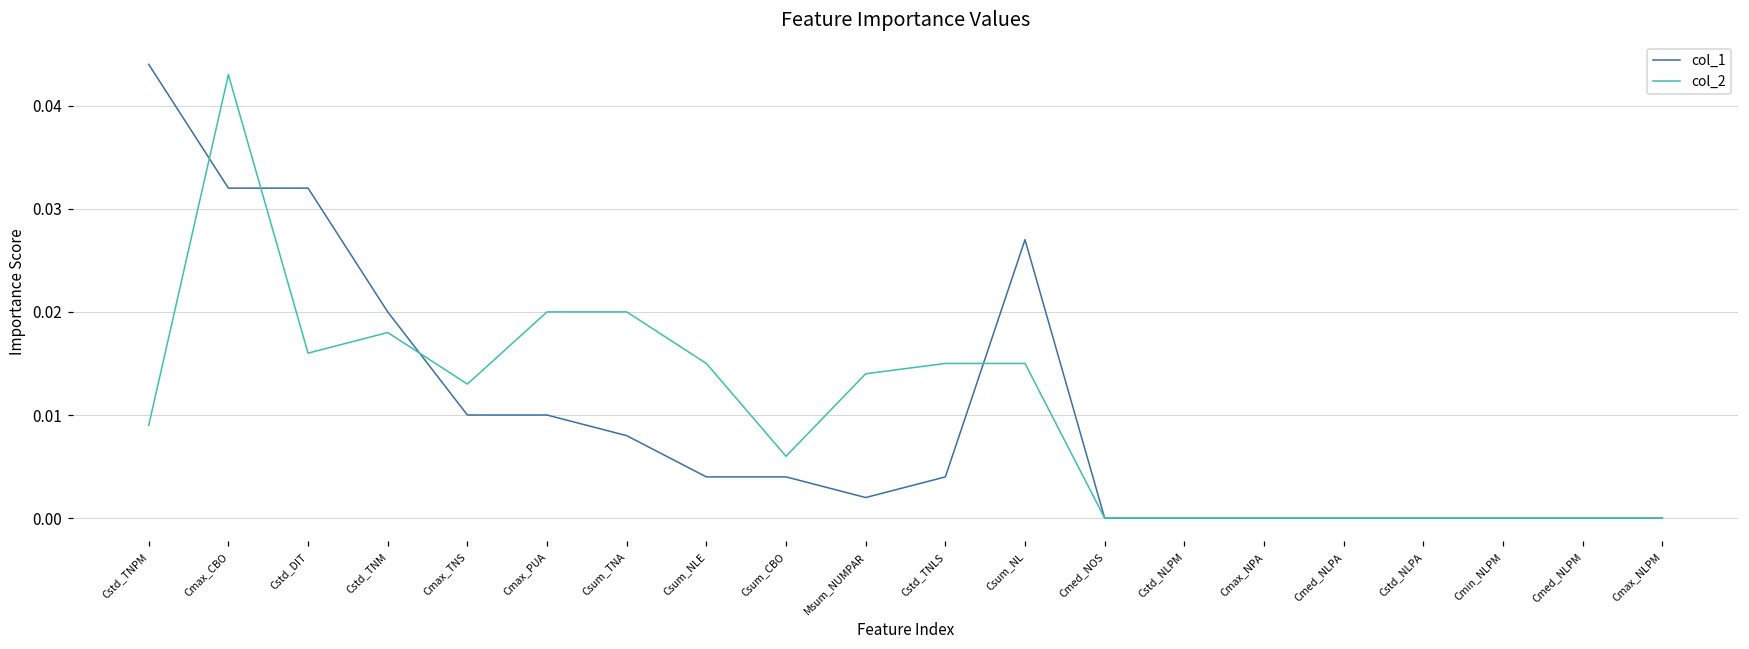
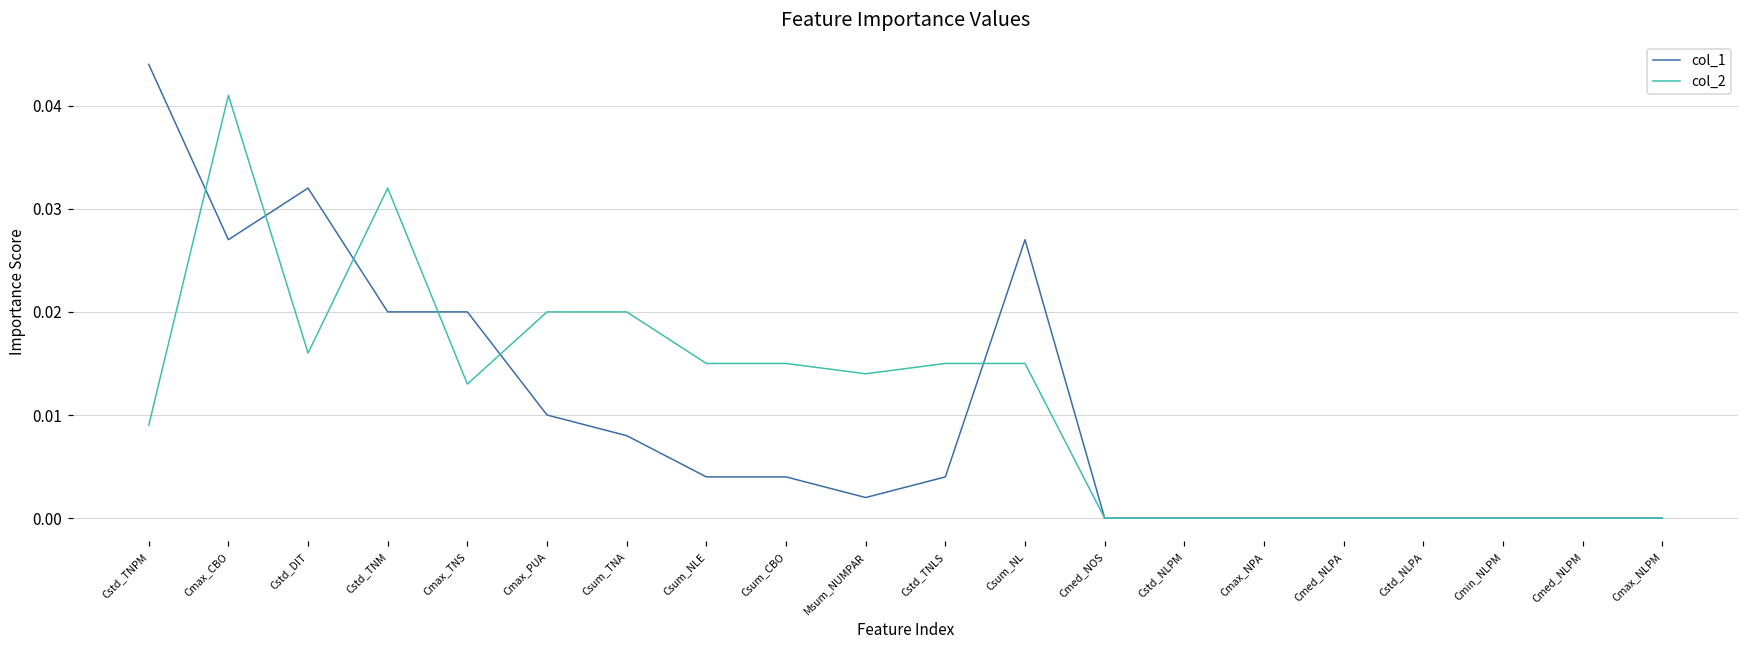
  {
    "col_1": {
      "Cstd_TNPM": 0.044,
-     "Cmax_CBO": 0.032,
+     "Cmax_CBO": 0.027,
      "Cstd_DIT": 0.032,
      "Cstd_TNM": 0.020,
-     "Cmax_TNS": 0.01,
+     "Cmax_TNS": 0.02,
      "Cmax_PUA": 0.010,
      "Csum_TNA": 0.008,
      "Csum_NLE": 0.004,
      "Csum_CBO": 0.004,
      "Msum_NUMPAR": 0.002,
      "Cstd_TNLS": 0.004,
      "Csum_NL": 0.027
    },
    "col_2": {
      "Cstd_TNPM": 0.009,
-     "Cmax_CBO": 0.043,
+     "Cmax_CBO": 0.041,
      "Cstd_DIT": 0.016,
-     "Cstd_TNM": 0.018,
+     "Cstd_TNM": 0.032,
      "Cmax_TNS": 0.013,
      "Cmax_PUA": 0.020,
      "Csum_TNA": 0.020,
      "Csum_NLE": 0.015,
-     "Csum_CBO": 0.006,
+     "Csum_CBO": 0.015,
      "Msum_NUMPAR": 0.014,
      "Cstd_TNLS": 0.015,
      "Csum_NL": 0.015
    }
  }
